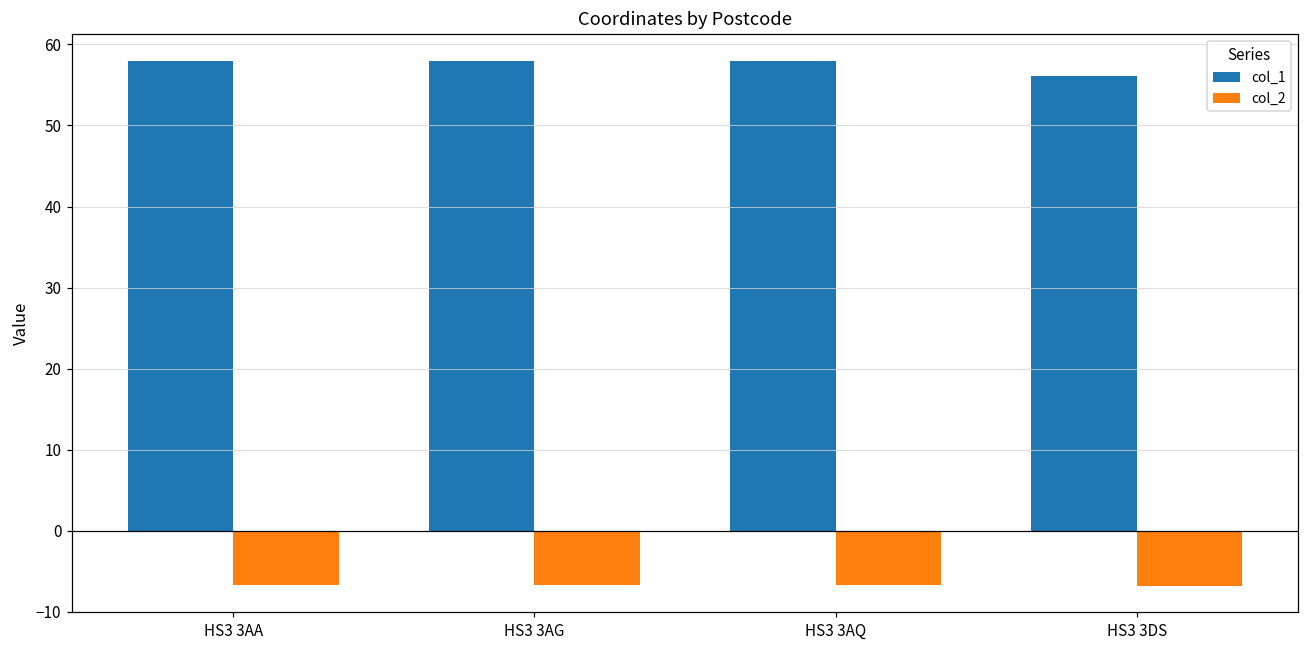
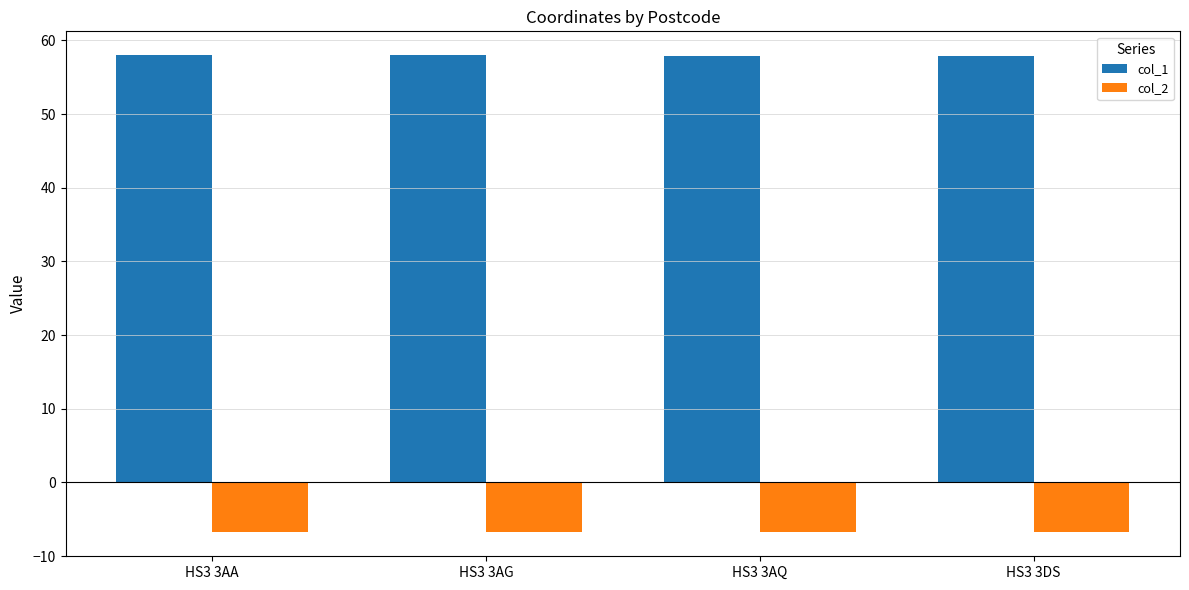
  {
    "col_1": {
      "HS3 3AA": 58,
      "HS3 3AG": 58,
      "HS3 3AQ": 58,
-     "HS3 3DS": 56
+     "HS3 3DS": 58
    },
    "col_2": {
      "HS3 3AA": -7,
      "HS3 3AG": -7,
      "HS3 3AQ": -7,
      "HS3 3DS": -7
    }
  }
